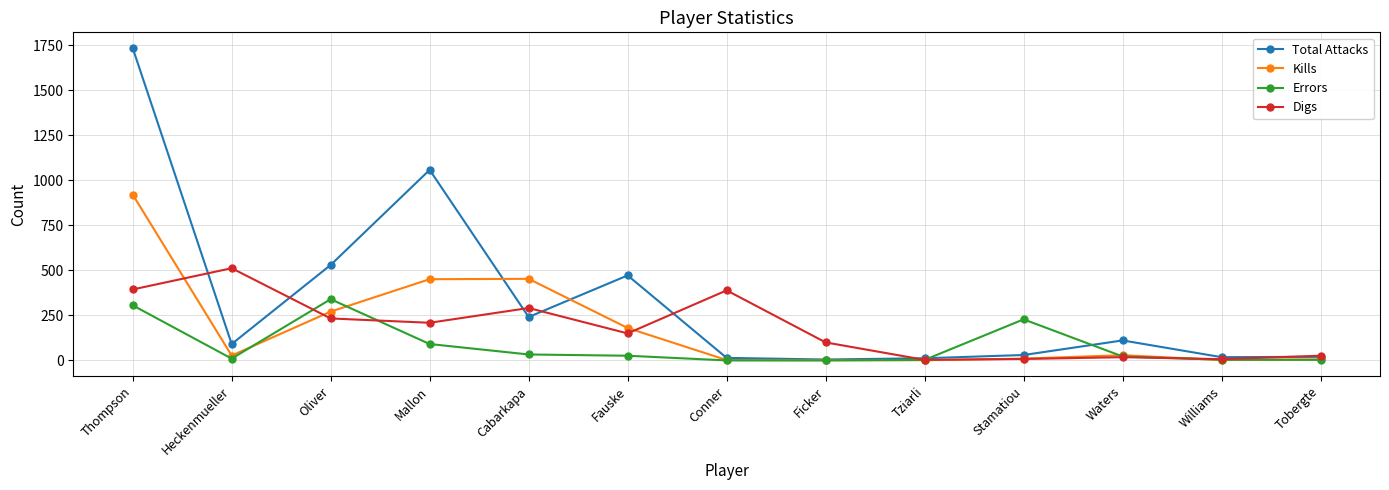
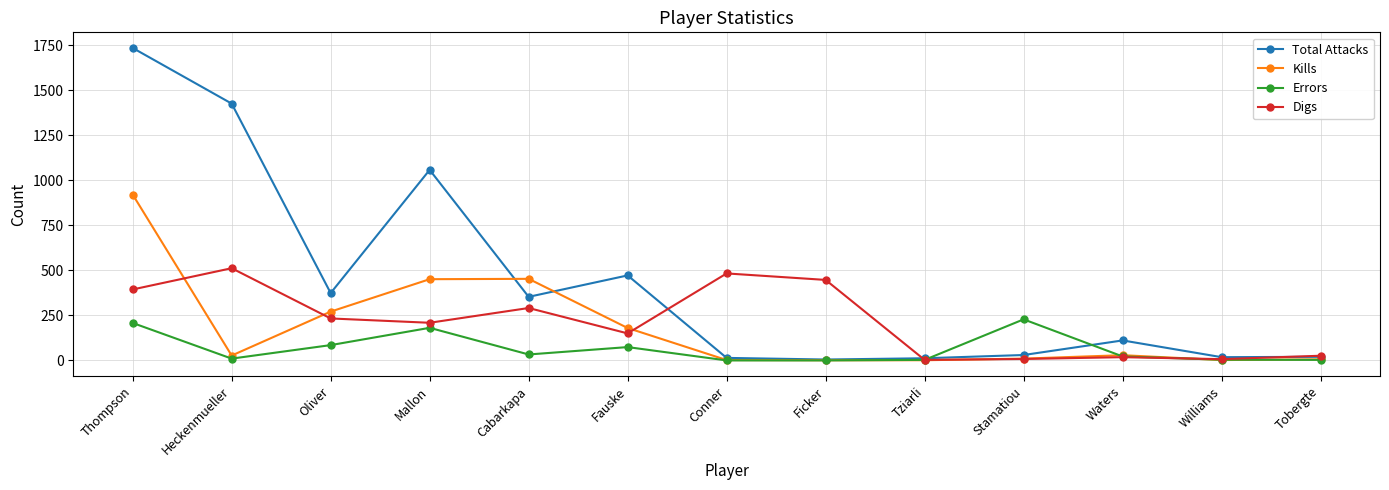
  {
    "Total Attacks": {
      "Thompson": 1740,
-     "Heckenmueller": 90,
-     "Oliver": 530,
+     "Heckenmueller": 1430,
+     "Oliver": 370,
      "Mallon": 1060,
-     "Cabarkapa": 240,
+     "Cabarkapa": 350,
      "Fauske": 470,
      "Stamatiou": 30,
      "Waters": 110
    },
    "Kills": {
      "Thompson": 920,
      "Heckenmueller": 30,
      "Oliver": 270,
      "Mallon": 450,
      "Cabarkapa": 450,
      "Fauske": 180
    },
    "Errors": {
-     "Thompson": 310,
+     "Thompson": 210,
      "Heckenmueller": 10,
-     "Oliver": 340,
-     "Mallon": 90,
+     "Oliver": 90,
+     "Mallon": 180,
      "Cabarkapa": 30,
-     "Fauske": 30,
+     "Fauske": 70,
      "Stamatiou": 230
    },
    "Digs": {
      "Thompson": 390,
      "Heckenmueller": 510,
      "Oliver": 230,
      "Mallon": 210,
      "Cabarkapa": 290,
      "Fauske": 150,
-     "Conner": 390,
-     "Ficker": 100
+     "Conner": 480,
+     "Ficker": 450
    }
  }
